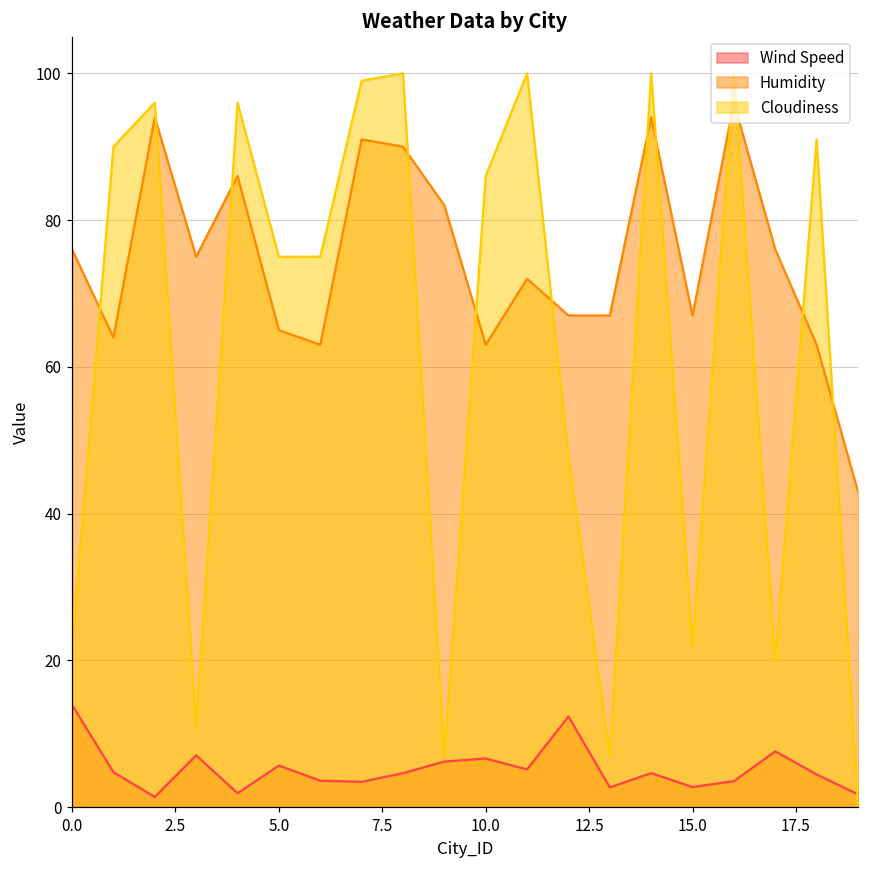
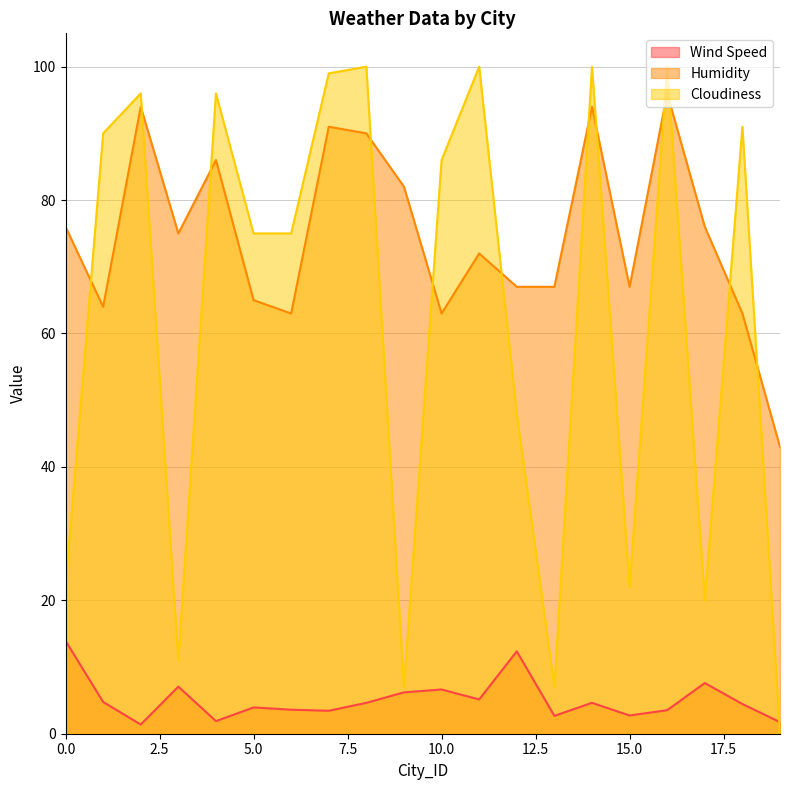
  {
    "Wind Speed": {
      "0.0": 14,
-     "5.0": 6,
+     "5.0": 4,
      "10.0": 7,
      "15.0": 3
    }
  }
